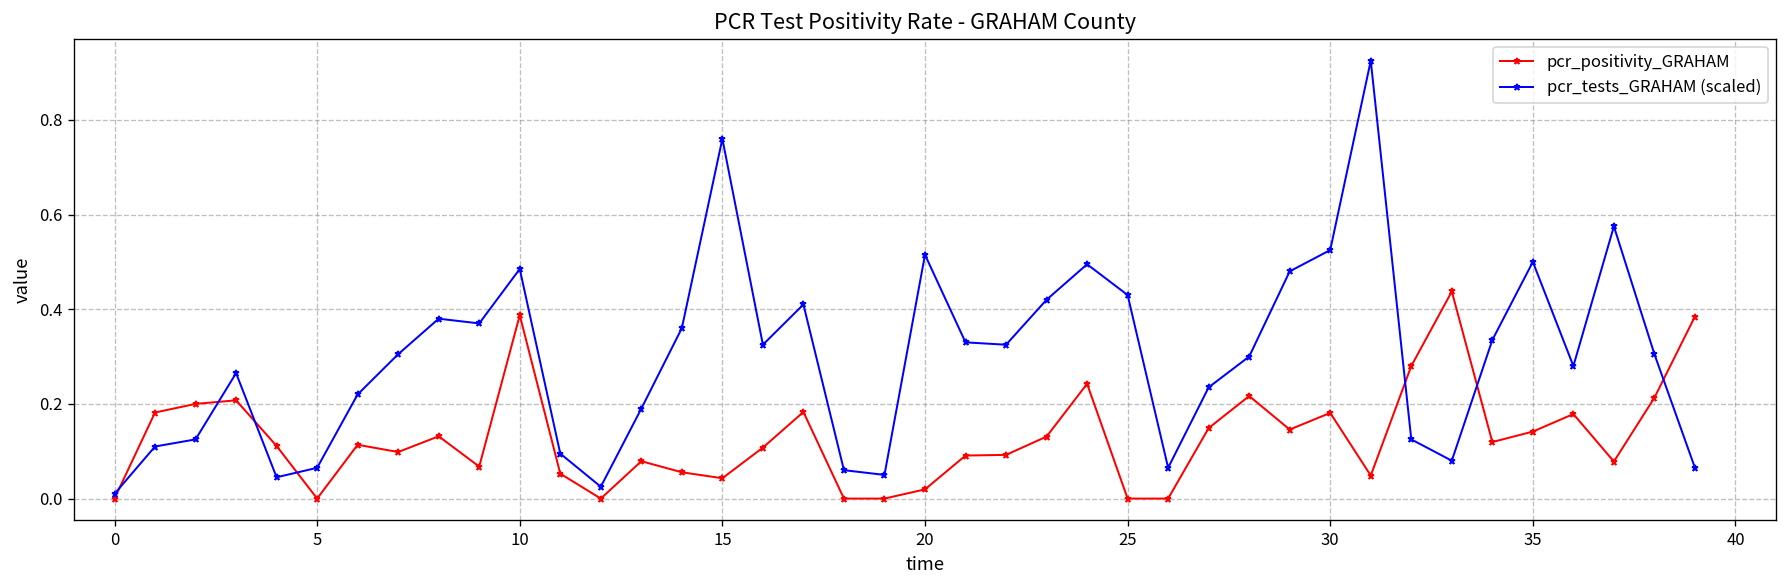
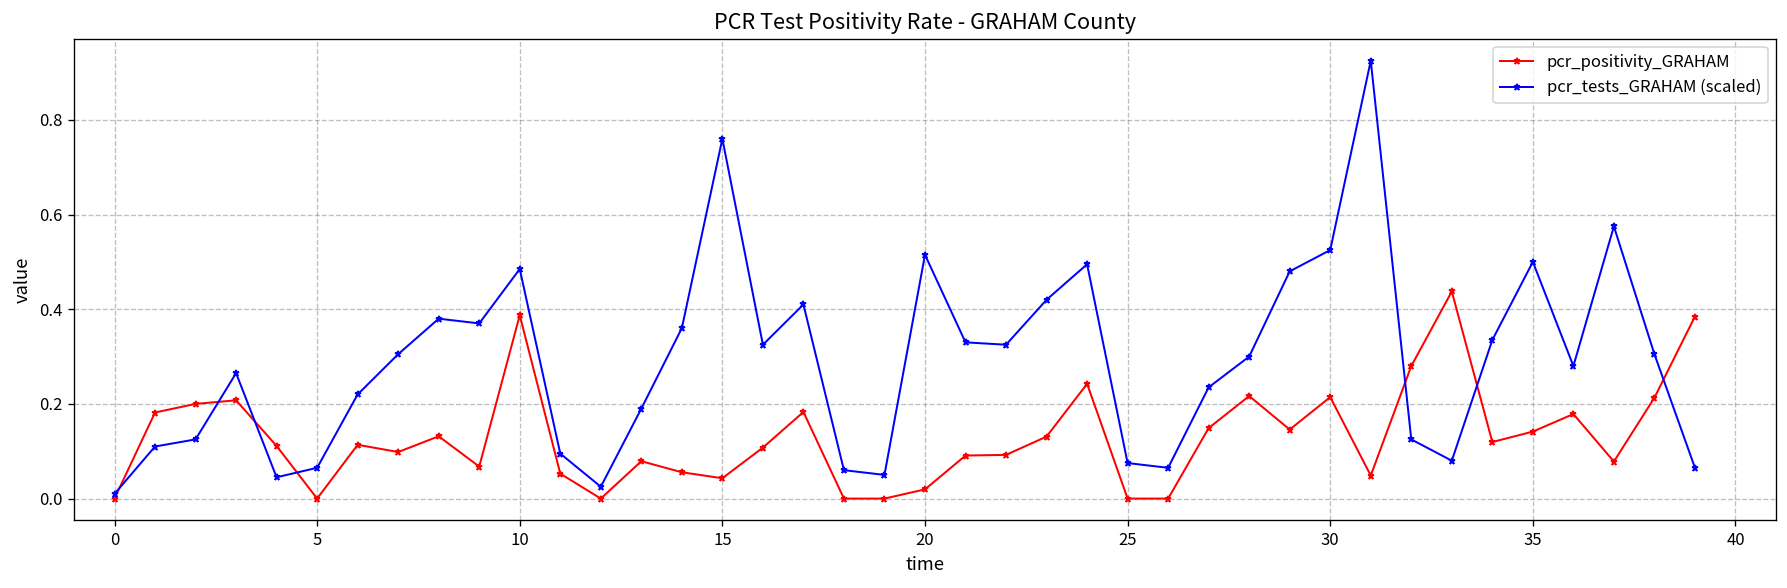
  {
    "pcr_positivity_GRAHAM": {
      "0": 0.00,
      "5": 0.00,
      "10": 0.39,
      "15": 0.04,
      "20": 0.02,
      "25": 0.00,
-     "30": 0.18,
+     "30": 0.21,
      "35": 0.14
    },
    "pcr_tests_GRAHAM (scaled)": {
      "0": 0.01,
      "5": 0.07,
      "10": 0.49,
      "15": 0.76,
      "20": 0.52,
-     "25": 0.43,
+     "25": 0.08,
      "30": 0.53,
      "35": 0.50
    }
  }
